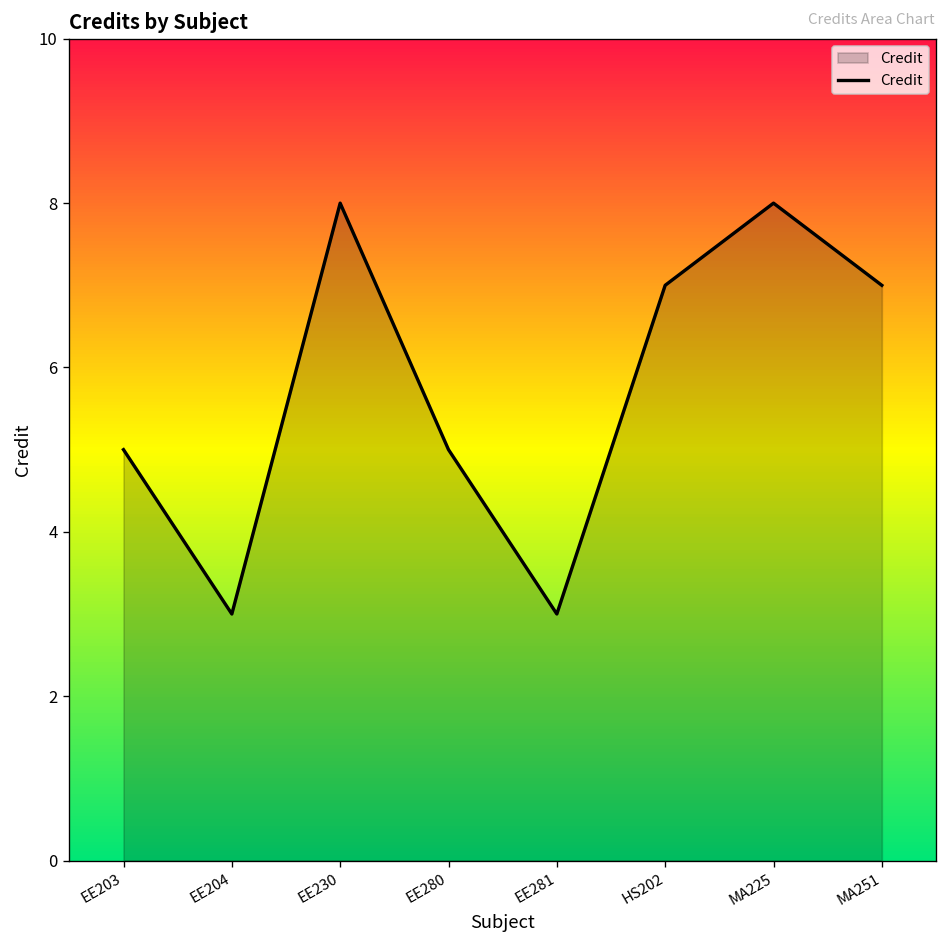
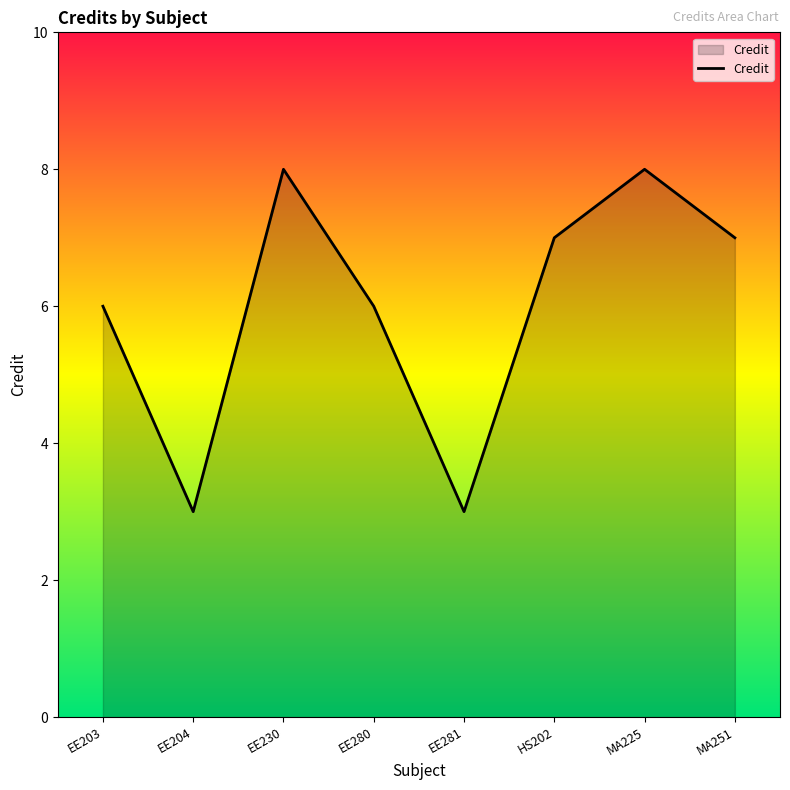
  {
-   "EE203": 5,
+   "EE203": 6,
    "EE204": 3,
    "EE230": 8,
-   "EE280": 5,
+   "EE280": 6,
    "EE281": 3,
    "HS202": 7,
    "MA225": 8,
    "MA251": 7
  }
